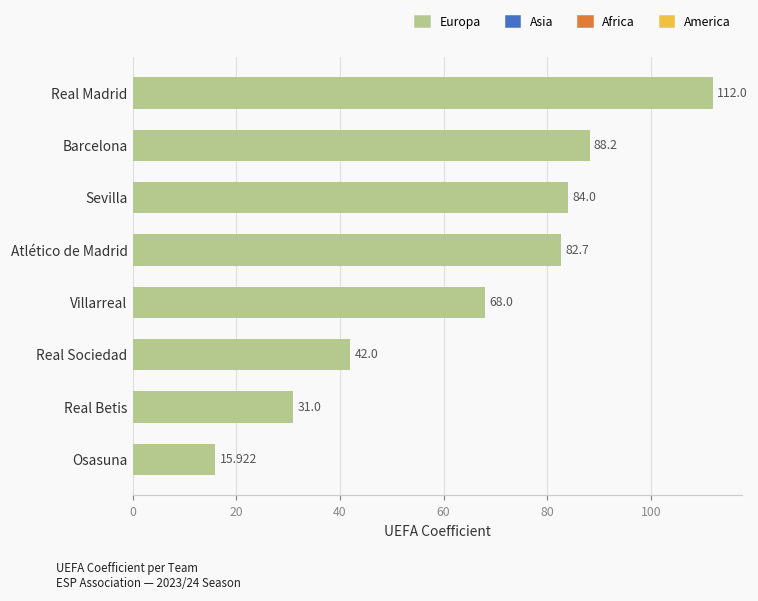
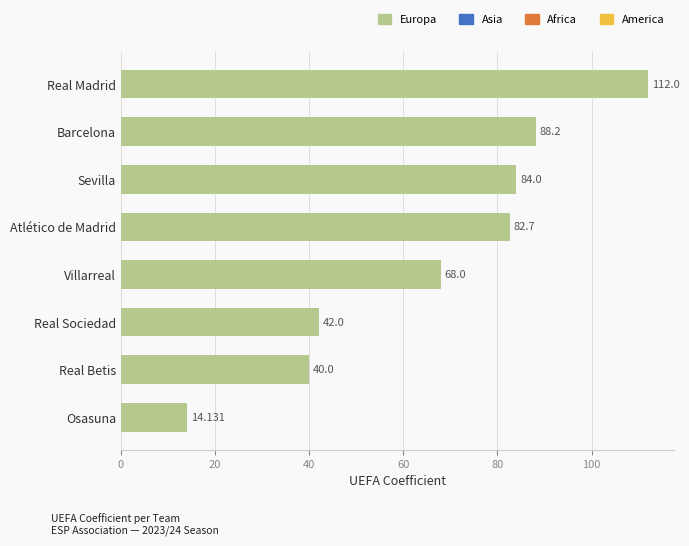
  {
    "Real Madrid": 112.0,
    "Barcelona": 88.2,
    "Sevilla": 84.0,
    "Atlético de Madrid": 82.7,
    "Villarreal": 68.0,
    "Real Sociedad": 42.0,
-   "Real Betis": 31.0,
-   "Osasuna": 15.922
+   "Real Betis": 40.0,
+   "Osasuna": 14.131
  }
